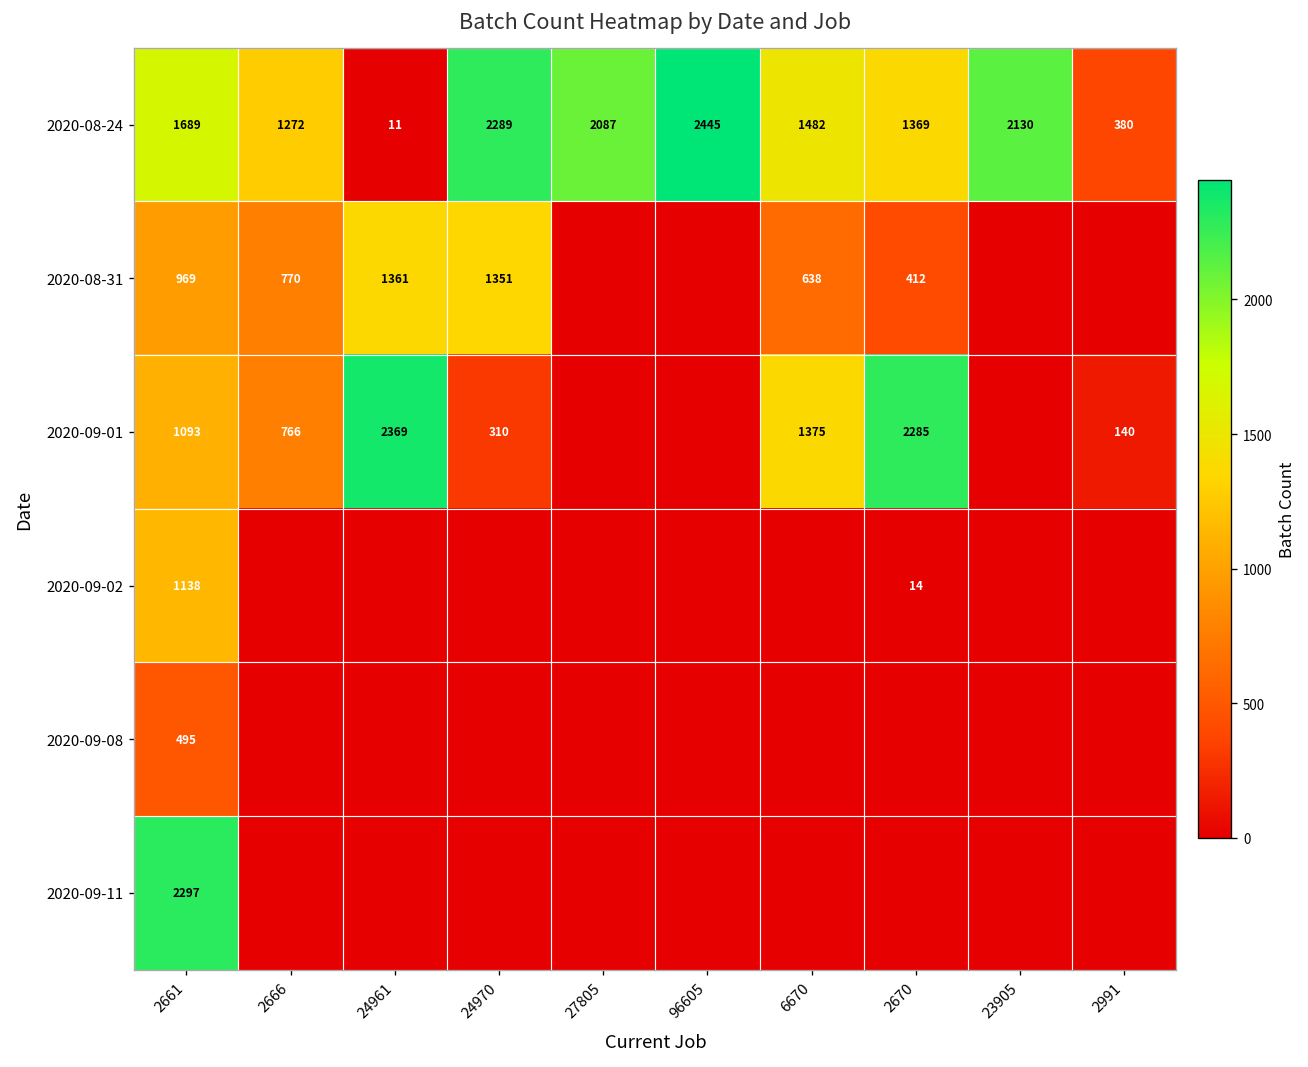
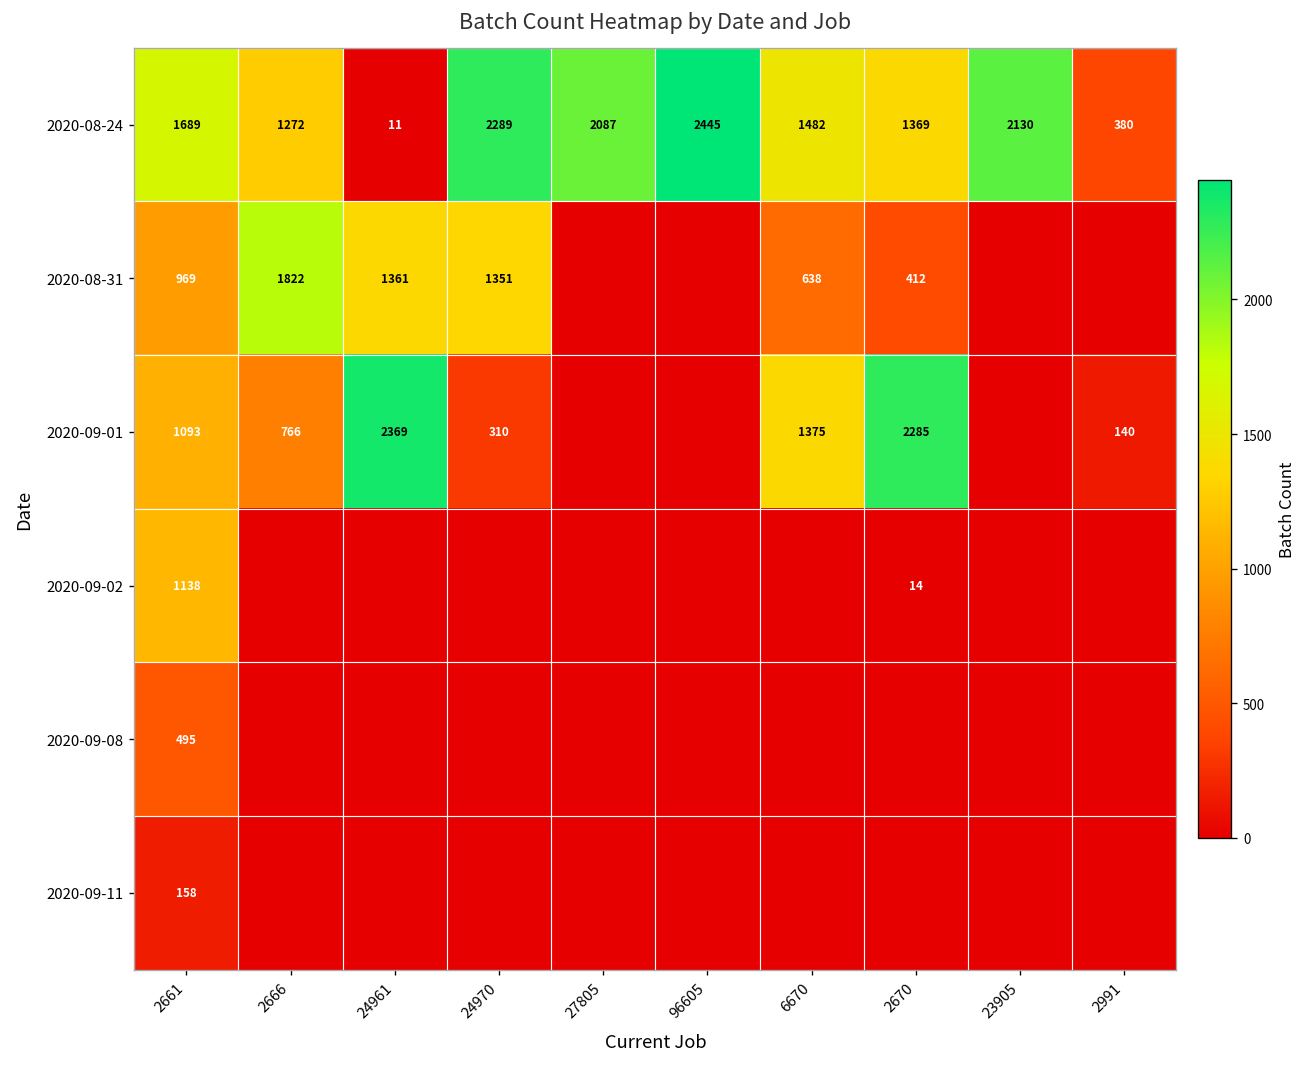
  {
    "2020-08-24": {
      "2661": 1689,
      "2666": 1272,
      "24961": 11,
      "24970": 2289,
      "27805": 2087,
      "96605": 2445,
      "6670": 1482,
      "2670": 1369,
      "23905": 2130,
      "2991": 380
    },
    "2020-08-31": {
      "2661": 969,
-     "2666": 770,
+     "2666": 1822,
      "24961": 1361,
      "24970": 1351,
      "6670": 638,
      "2670": 412
    },
    "2020-09-01": {
      "2661": 1093,
      "2666": 766,
      "24961": 2369,
      "24970": 310,
      "6670": 1375,
      "2670": 2285,
      "2991": 140
    },
    "2020-09-02": {
      "2661": 1138,
      "2670": 14
    },
    "2020-09-08": {
      "2661": 495
    },
    "2020-09-11": {
-     "2661": 2297
+     "2661": 158
    }
  }
